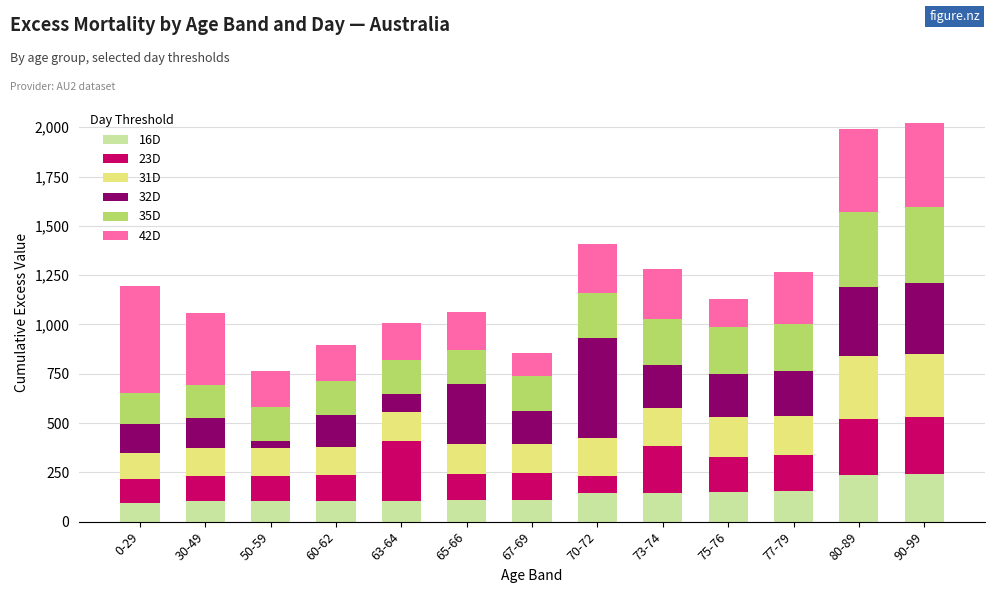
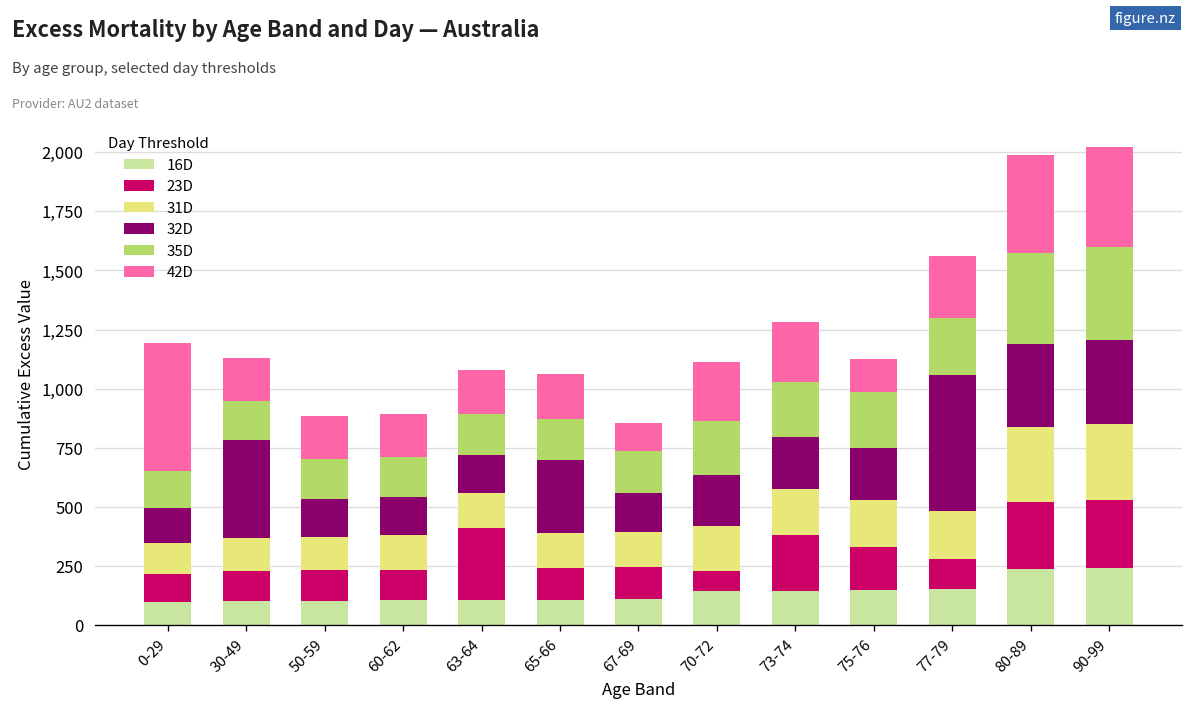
  {
    "23D": {
      "0-29": 120,
      "30-49": 130,
      "50-59": 130,
      "60-62": 130,
      "63-64": 300,
      "65-66": 130,
      "67-69": 140,
      "70-72": 90,
      "73-74": 240,
      "75-76": 180,
-     "77-79": 180,
+     "77-79": 130,
      "80-89": 280,
      "90-99": 290
    },
    "32D": {
      "0-29": 150,
-     "30-49": 160,
-     "50-59": 40,
+     "30-49": 410,
+     "50-59": 160,
      "60-62": 160,
-     "63-64": 90,
+     "63-64": 160,
      "65-66": 310,
      "67-69": 170,
-     "70-72": 510,
+     "70-72": 210,
      "73-74": 220,
      "75-76": 220,
-     "77-79": 230,
+     "77-79": 570,
      "80-89": 350,
      "90-99": 360
    },
    "42D": {
      "0-29": 540,
-     "30-49": 370,
+     "30-49": 180,
      "50-59": 180,
      "60-62": 180,
      "63-64": 190,
      "65-66": 190,
      "67-69": 120,
      "70-72": 250,
      "73-74": 250,
      "75-76": 140,
      "77-79": 260,
      "80-89": 420,
      "90-99": 420
    }
  }
